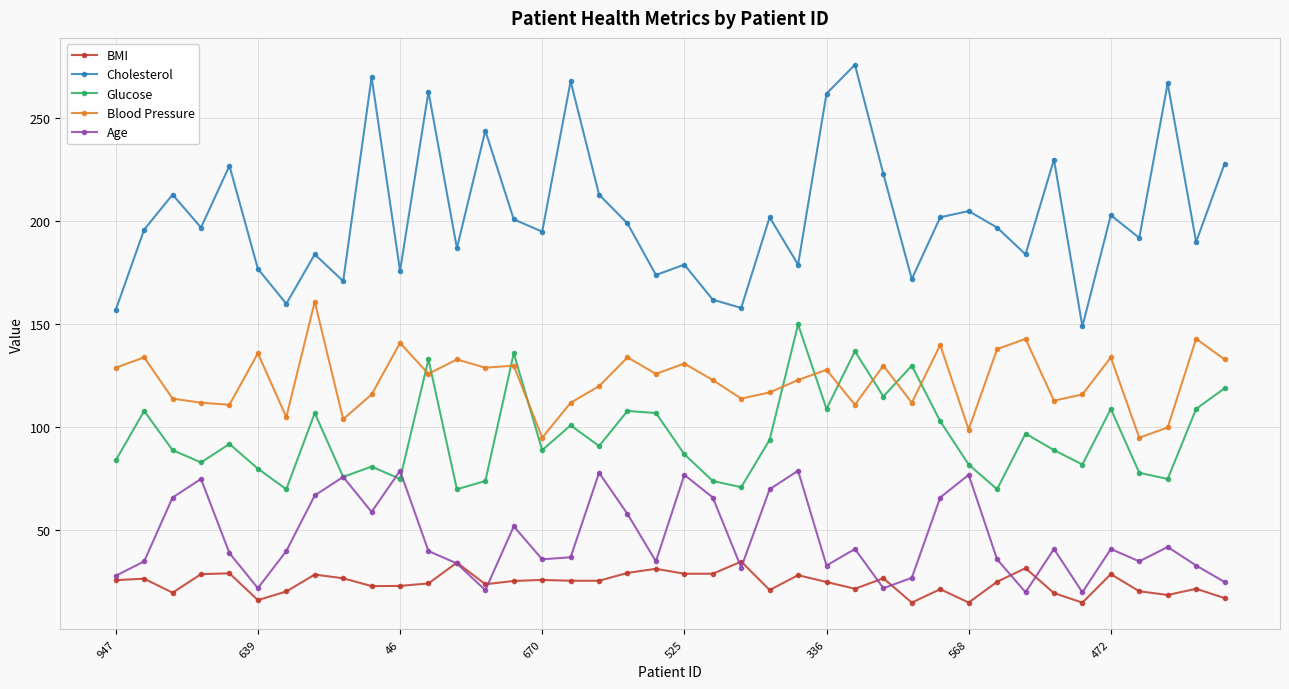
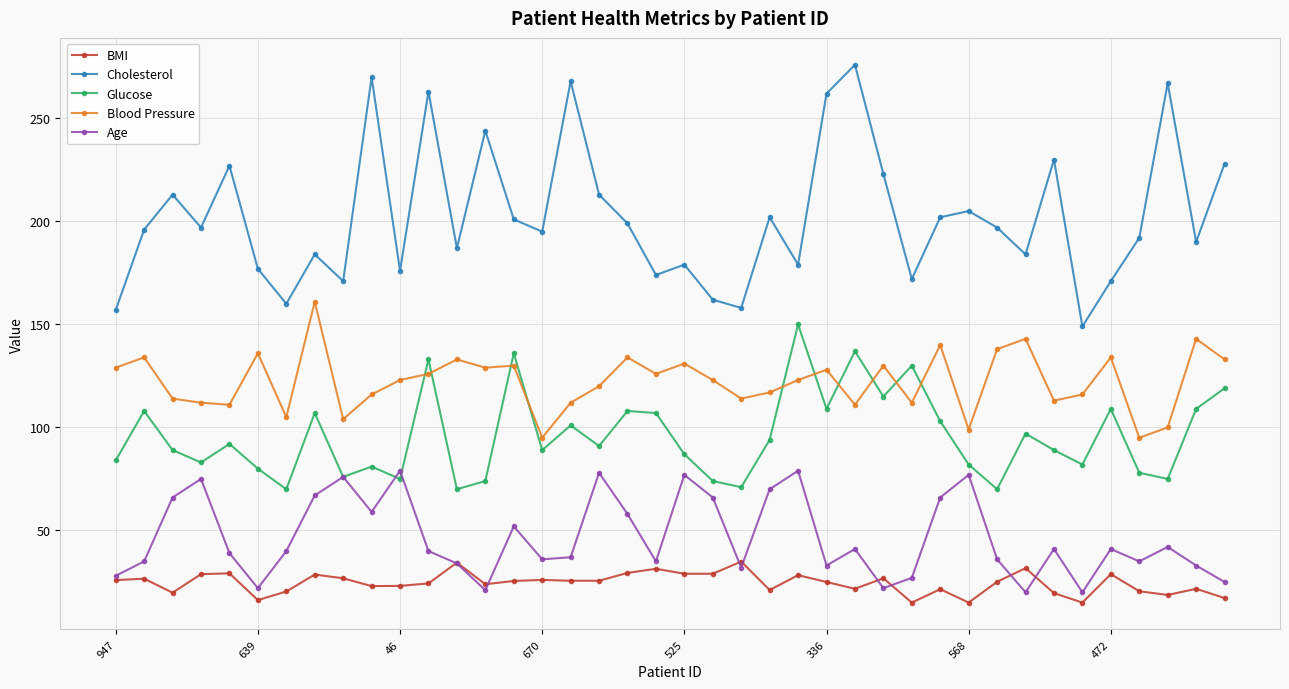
  {
    "BMI": {
      "947": 26,
      "639": 16,
      "46": 23,
      "670": 26,
      "525": 29,
      "336": 25,
      "568": 15,
      "472": 29
    },
    "Cholesterol": {
      "947": 157,
      "639": 177,
      "46": 176,
      "670": 195,
      "525": 179,
      "336": 262,
      "568": 205,
-     "472": 203
+     "472": 171
    },
    "Glucose": {
      "947": 84,
      "639": 80,
      "46": 75,
      "670": 89,
      "525": 87,
      "336": 109,
      "568": 82,
      "472": 109
    },
    "Blood Pressure": {
      "947": 129,
      "639": 136,
-     "46": 141,
+     "46": 123,
      "670": 95,
      "525": 131,
      "336": 128,
      "568": 99,
      "472": 134
    },
    "Age": {
      "947": 28,
      "639": 22,
      "46": 79,
      "670": 36,
      "525": 77,
      "336": 33,
      "568": 77,
      "472": 41
    }
  }
